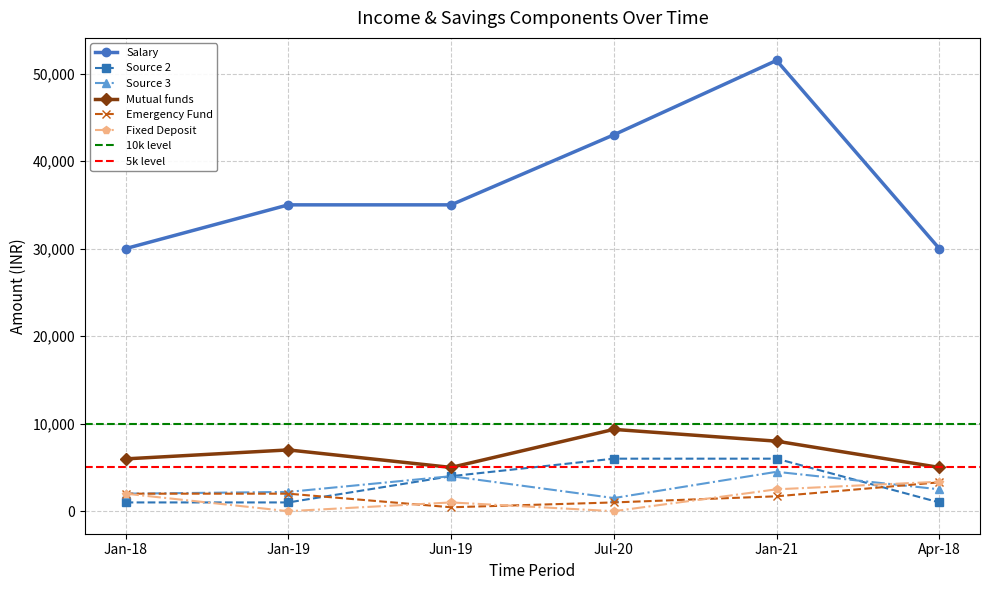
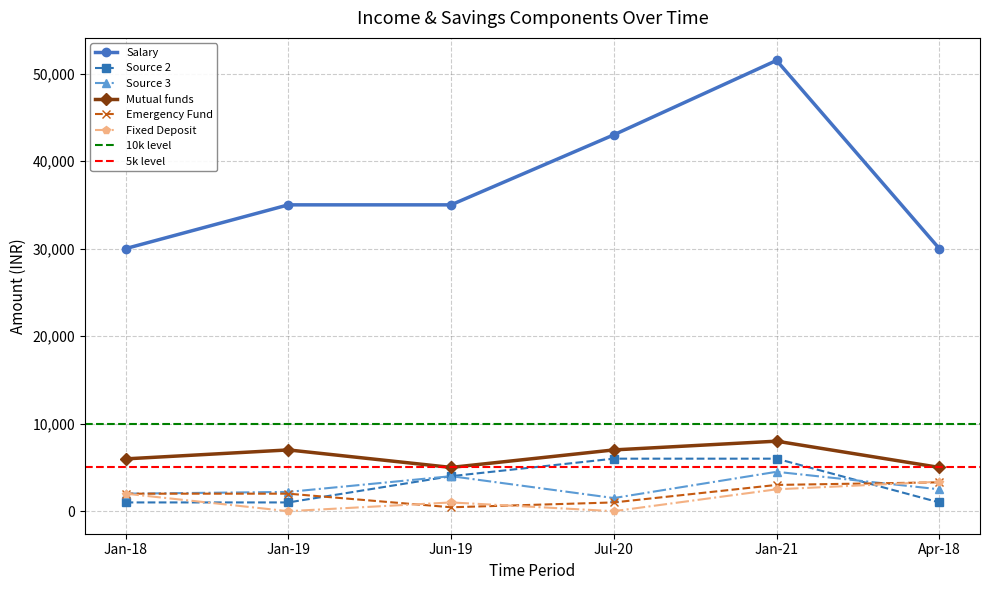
  {
    "Mutual funds": {
      "Jan-18": "6,000",
      "Jan-19": "7,000",
      "Jun-19": "5,000",
-     "Jul-20": "9,000",
+     "Jul-20": "7,000",
      "Jan-21": "8,000",
      "Apr-18": "5,000"
    },
    "Emergency Fund": {
      "Jun-19": "0",
      "Jul-20": "1,000",
-     "Jan-21": "2,000"
+     "Jan-21": "3,000"
    },
    "Fixed Deposit": {
      "Jan-19": "0",
      "Jun-19": "1,000",
      "Jul-20": "0",
      "Jan-21": "3,000"
    }
  }
